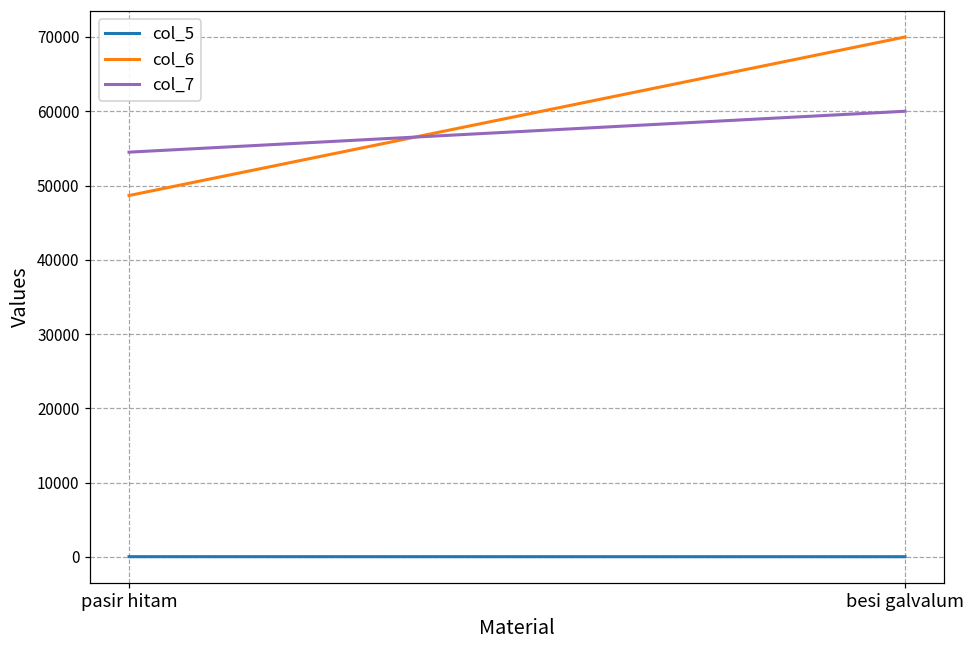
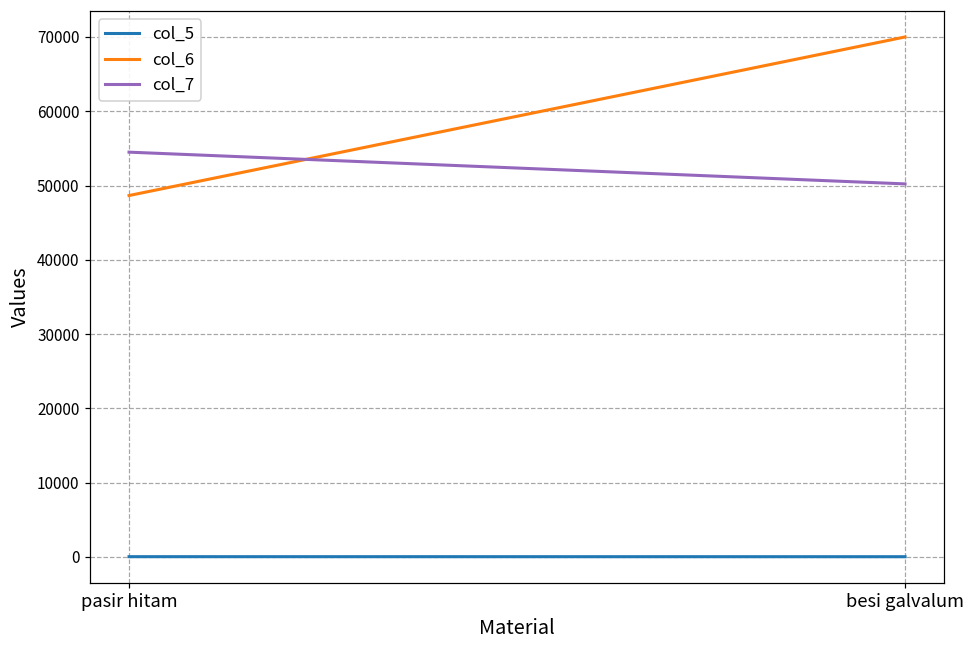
  {
    "col_5": {
      "pasir hitam": 0,
      "besi galvalum": 0
    },
    "col_6": {
      "pasir hitam": 49000,
      "besi galvalum": 70000
    },
    "col_7": {
      "pasir hitam": 54000,
-     "besi galvalum": 60000
+     "besi galvalum": 50000
    }
  }
